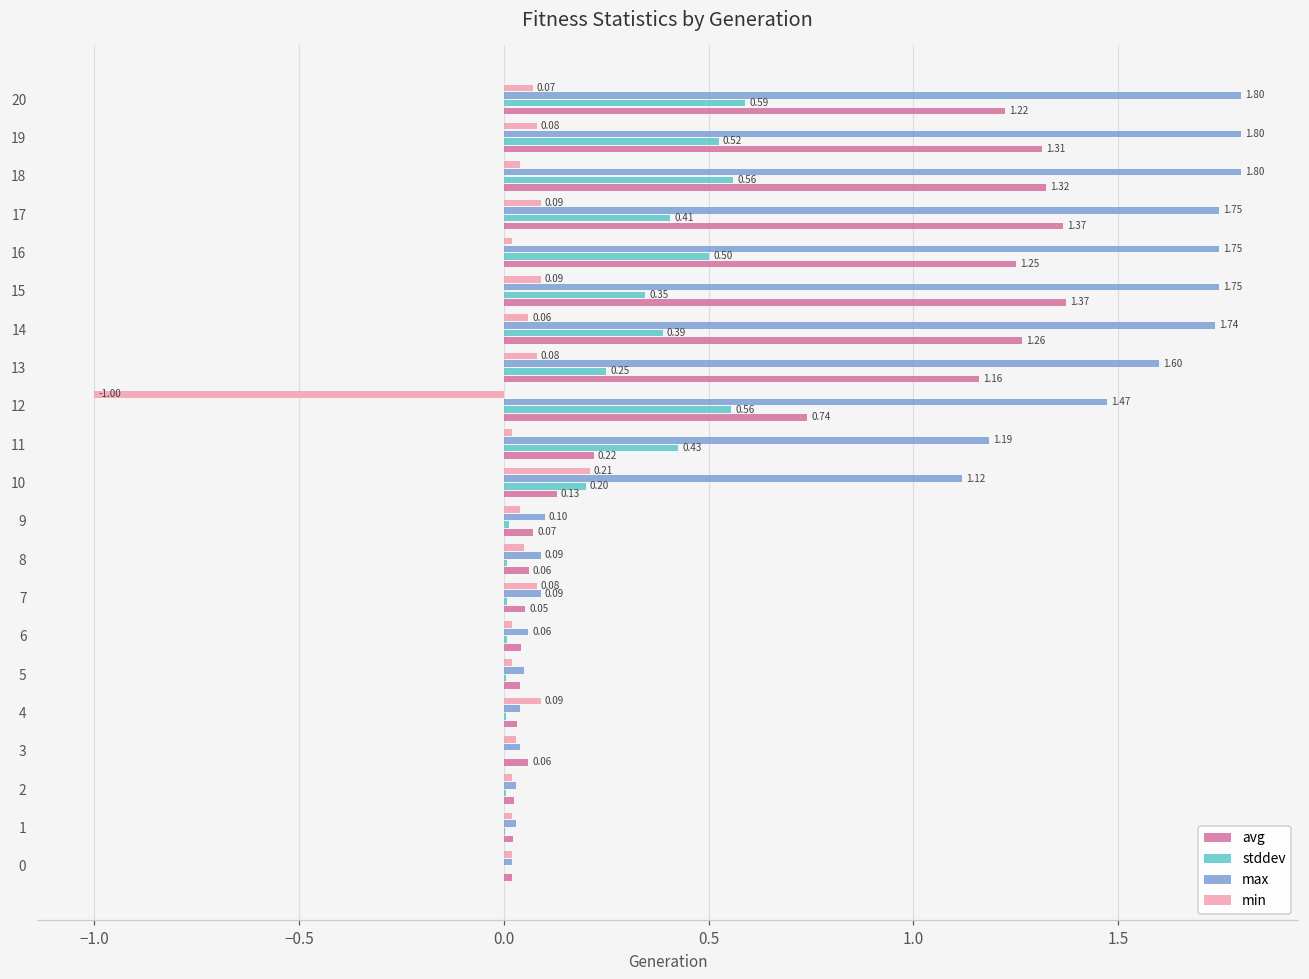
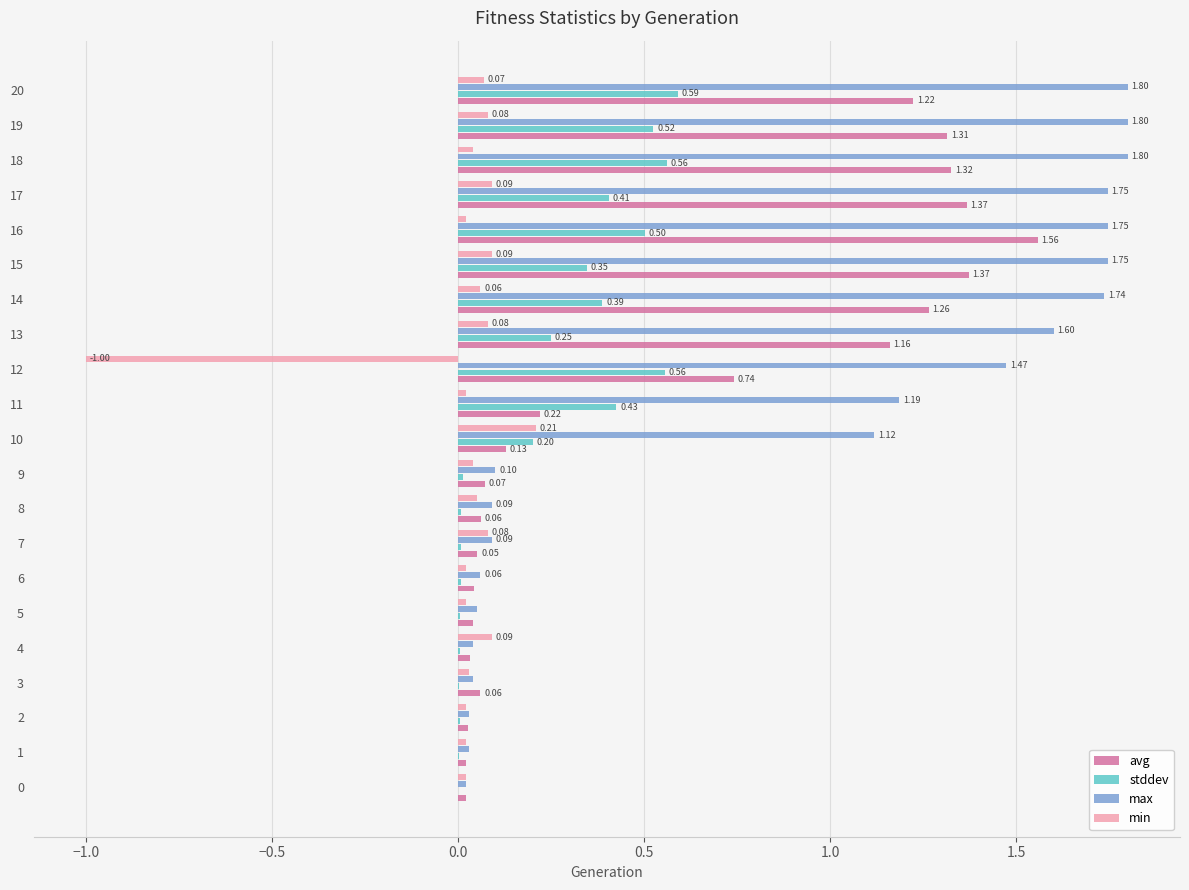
  {
    "avg": {
      "20": 1.22,
      "19": 1.31,
      "18": 1.32,
      "17": 1.37,
-     "16": 1.25,
+     "16": 1.56,
      "15": 1.37,
      "14": 1.26,
      "13": 1.16,
      "12": 0.74,
      "11": 0.22,
      "10": 0.13,
      "9": 0.07,
      "8": 0.06,
      "7": 0.05,
      "3": 0.06
    },
    "min": {
      "20": 0.07,
      "19": 0.08,
      "17": 0.09,
      "15": 0.09,
      "14": 0.06,
      "13": 0.08,
      "12": -1.00,
      "10": 0.21,
      "4": 0.09
    }
  }
